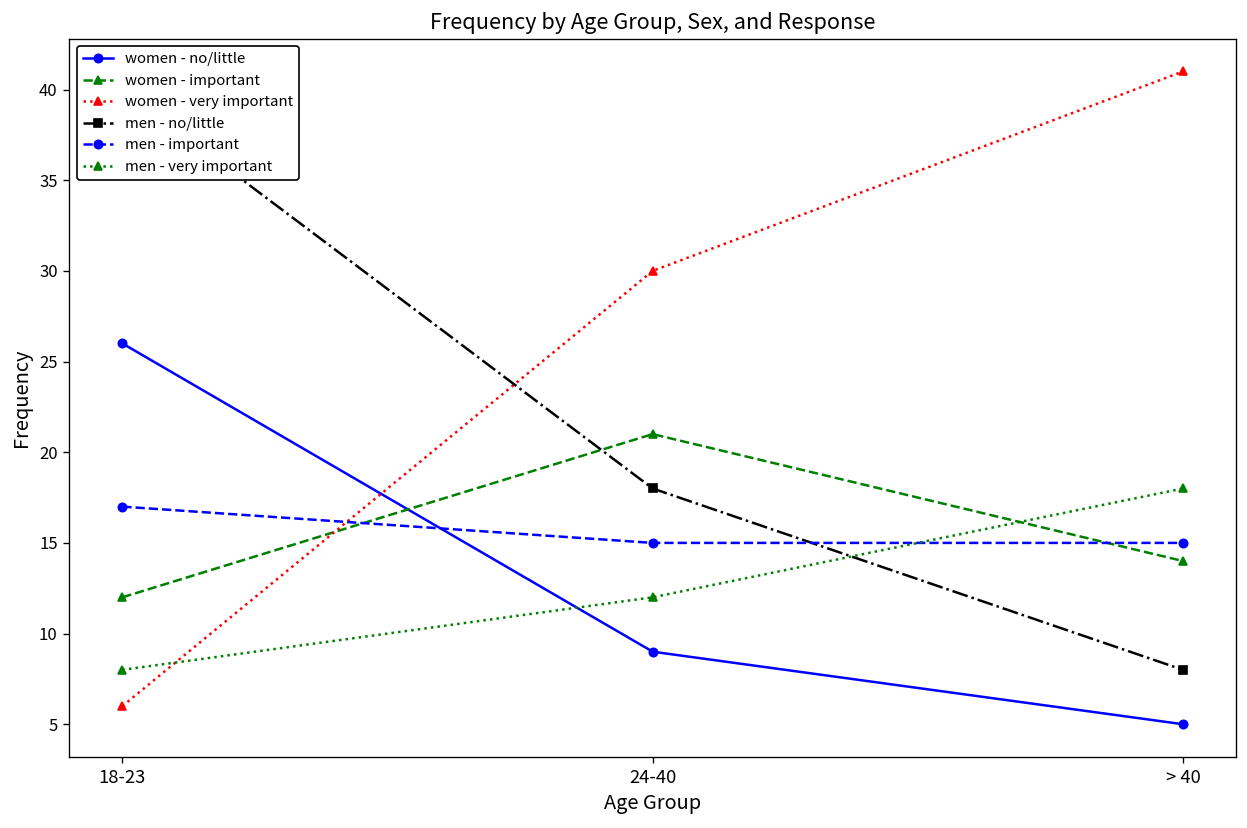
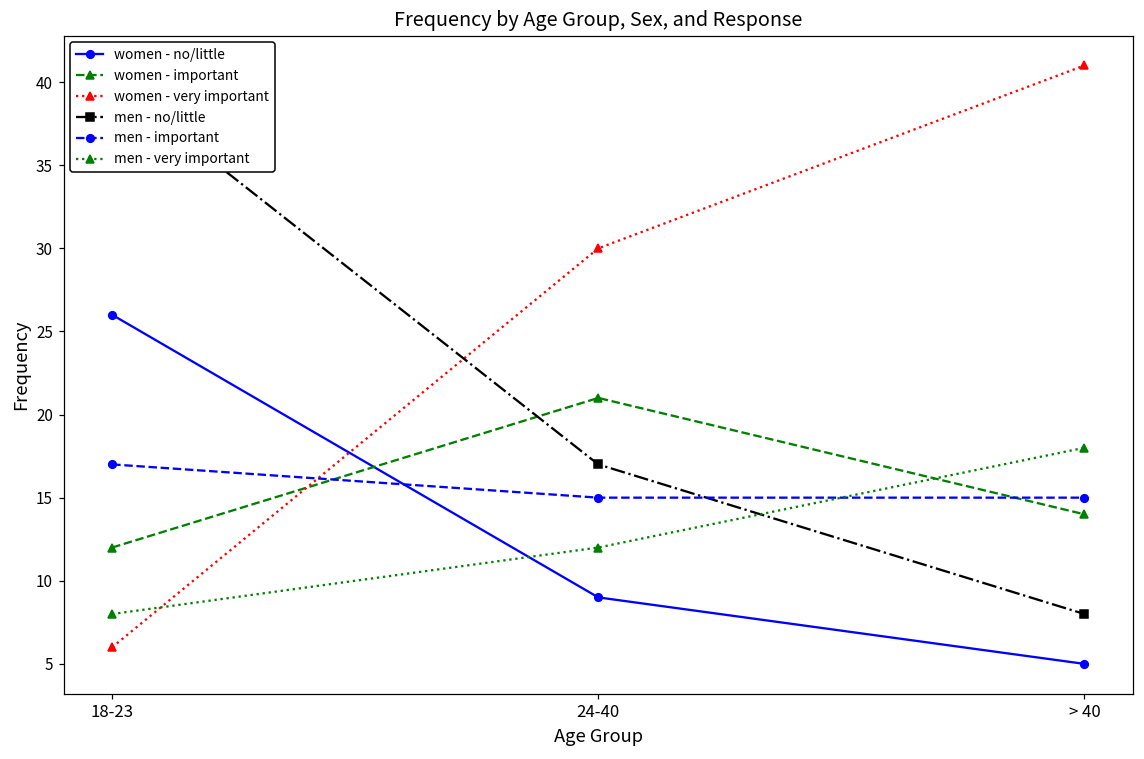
  {
    "women - very important": {
      "18-23": 6,
      "24-40": 30,
      "> 40": 41
    },
    "men - no/little": {
-     "24-40": 18,
+     "24-40": 17,
      "> 40": 8
    }
  }
